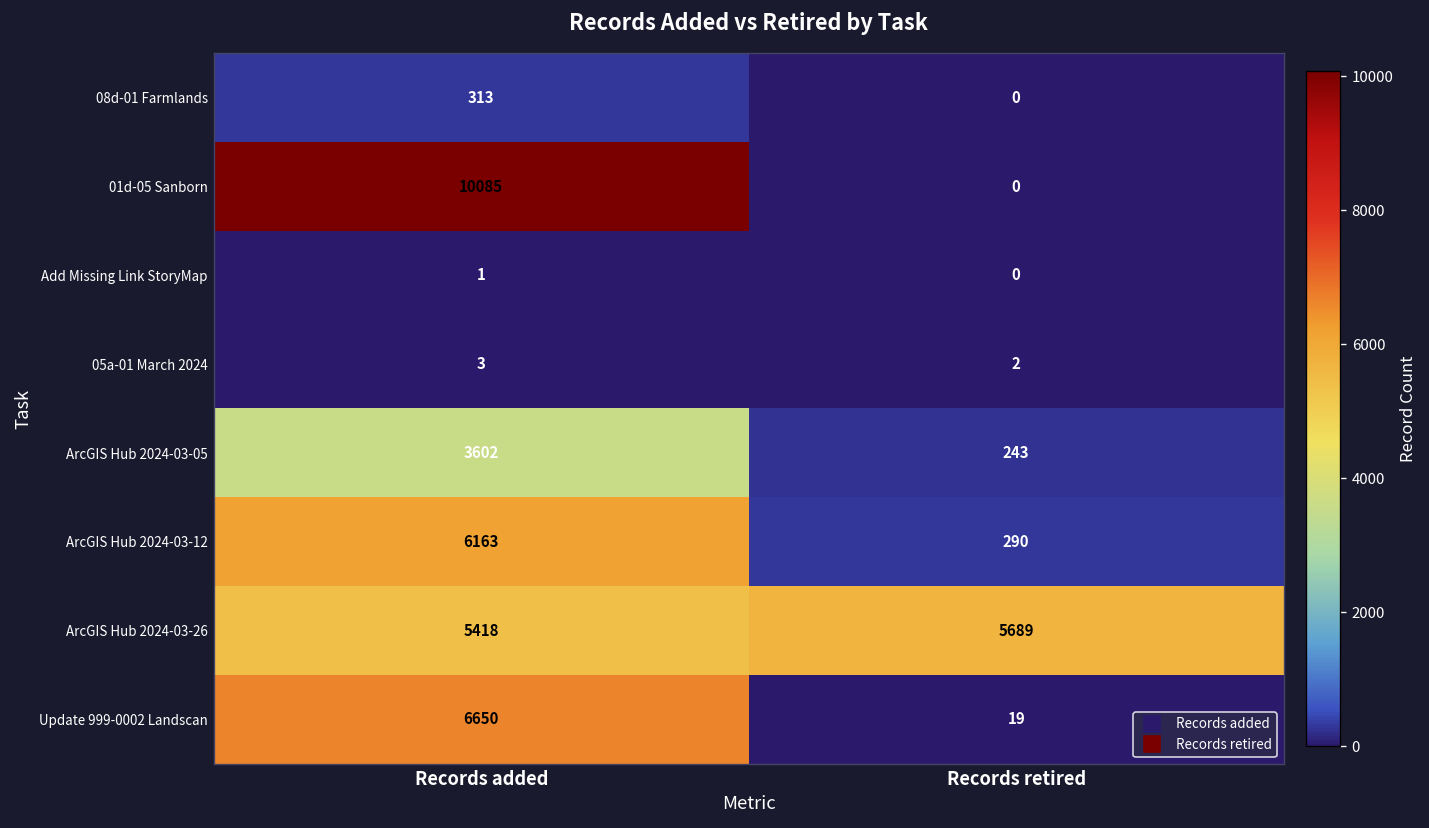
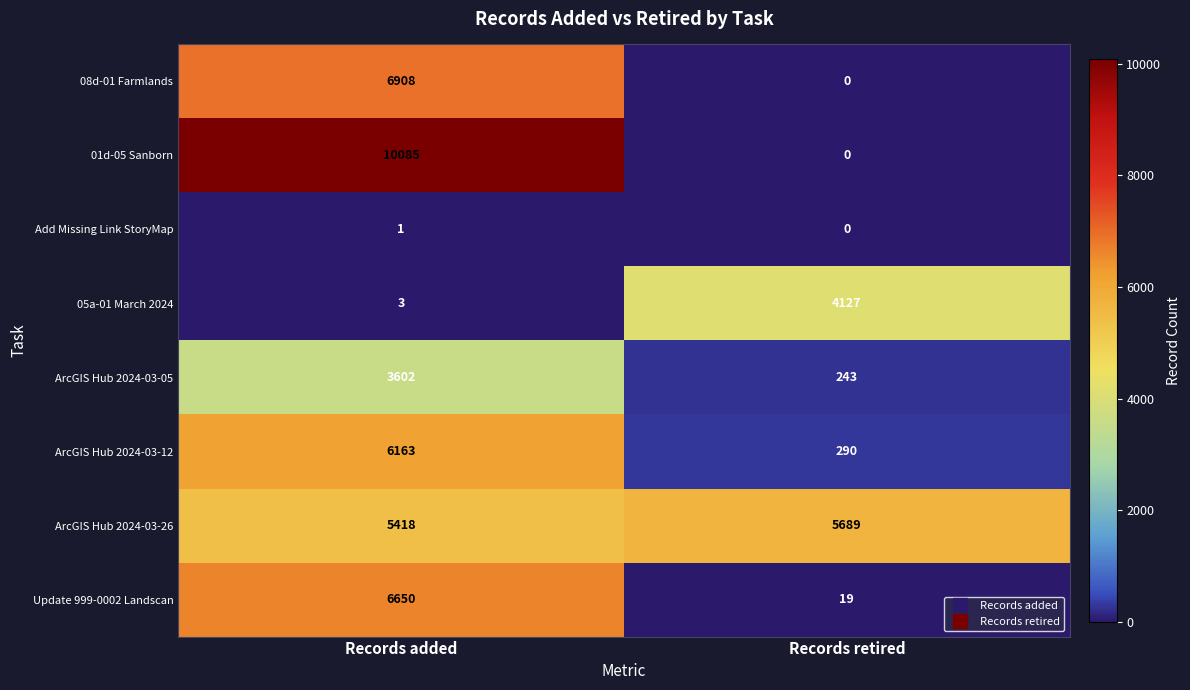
  {
    "08d-01 Farmlands": {
-     "Records added": 313,
+     "Records added": 6908,
      "Records retired": 0
    },
    "01d-05 Sanborn": {
      "Records added": 10085,
      "Records retired": 0
    },
    "Add Missing Link StoryMap": {
      "Records added": 1,
      "Records retired": 0
    },
    "05a-01 March 2024": {
      "Records added": 3,
-     "Records retired": 2
+     "Records retired": 4127
    },
    "ArcGIS Hub 2024-03-05": {
      "Records added": 3602,
      "Records retired": 243
    },
    "ArcGIS Hub 2024-03-12": {
      "Records added": 6163,
      "Records retired": 290
    },
    "ArcGIS Hub 2024-03-26": {
      "Records added": 5418,
      "Records retired": 5689
    },
    "Update 999-0002 Landscan": {
      "Records added": 6650,
      "Records retired": 19
    }
  }
